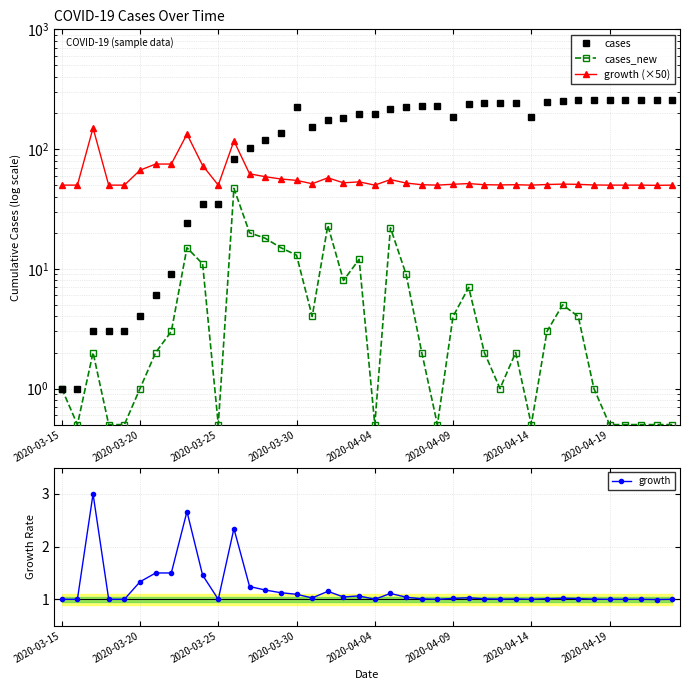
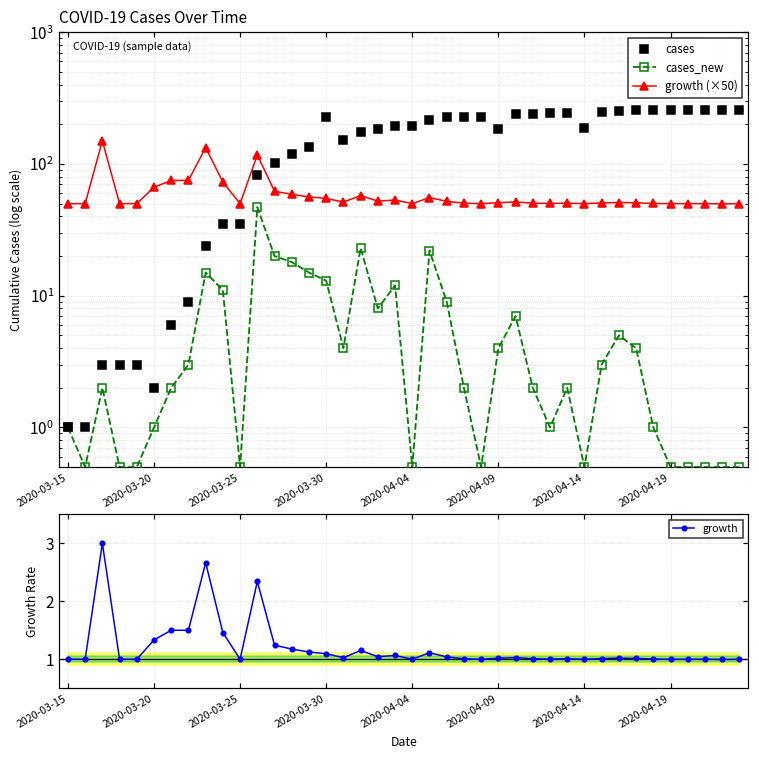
  {
    "COVID-19 Cases Over Time": {
      "cases": {
-       "2020-03-20": 4,
+       "2020-03-20": 2,
        "2020-03-25": 35,
        "2020-03-30": 230,
        "2020-04-04": 200,
        "2020-04-09": 180,
        "2020-04-14": 190,
        "2020-04-19": 260
      },
      "cases_new": {
        "2020-03-20": 1,
        "2020-03-25": 0.50,
        "2020-03-30": 13,
        "2020-04-04": 0.50,
        "2020-04-09": 4,
        "2020-04-14": 0.50,
        "2020-04-19": 0.50
      },
      "growth (×50)": {
        "2020-03-15": 50,
        "2020-03-20": 70,
        "2020-03-25": 50,
        "2020-03-30": 50,
        "2020-04-04": 50,
        "2020-04-09": 51,
        "2020-04-14": 50,
        "2020-04-19": 50
      }
    }
  }
